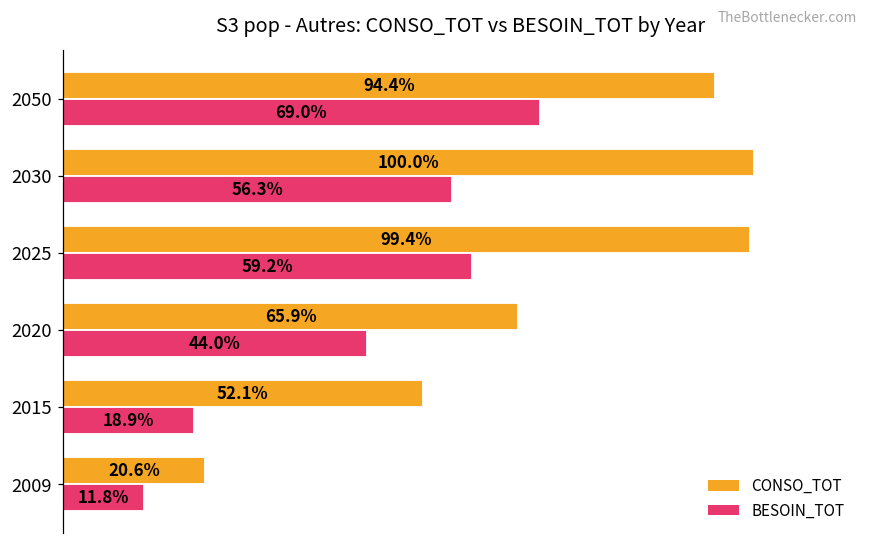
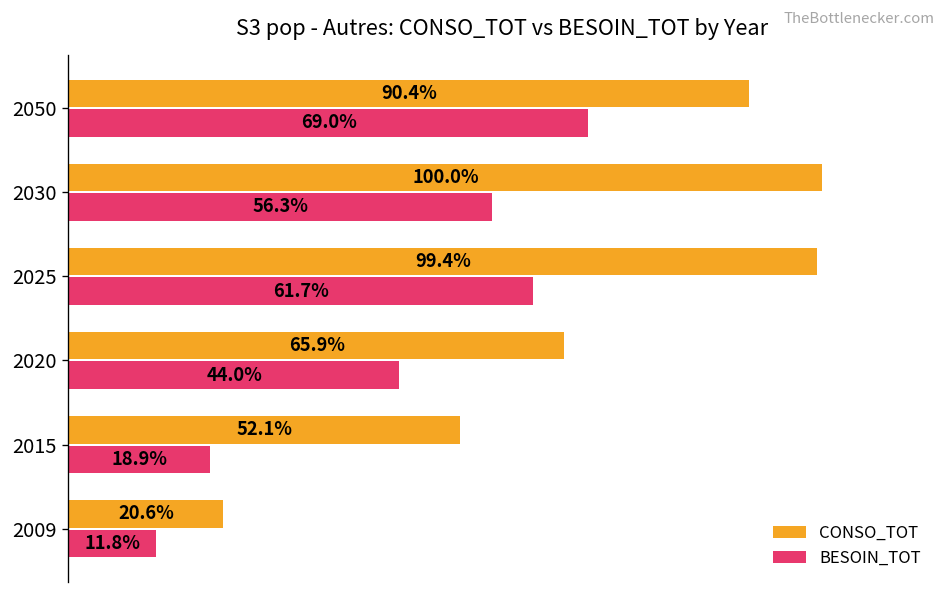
  {
    "CONSO_TOT": {
-     "2050": "94.4%",
+     "2050": "90.4%",
      "2030": "100.0%",
      "2025": "99.4%",
      "2020": "65.9%",
      "2015": "52.1%",
      "2009": "20.6%"
    },
    "BESOIN_TOT": {
      "2050": "69.0%",
      "2030": "56.3%",
-     "2025": "59.2%",
+     "2025": "61.7%",
      "2020": "44.0%",
      "2015": "18.9%",
      "2009": "11.8%"
    }
  }
